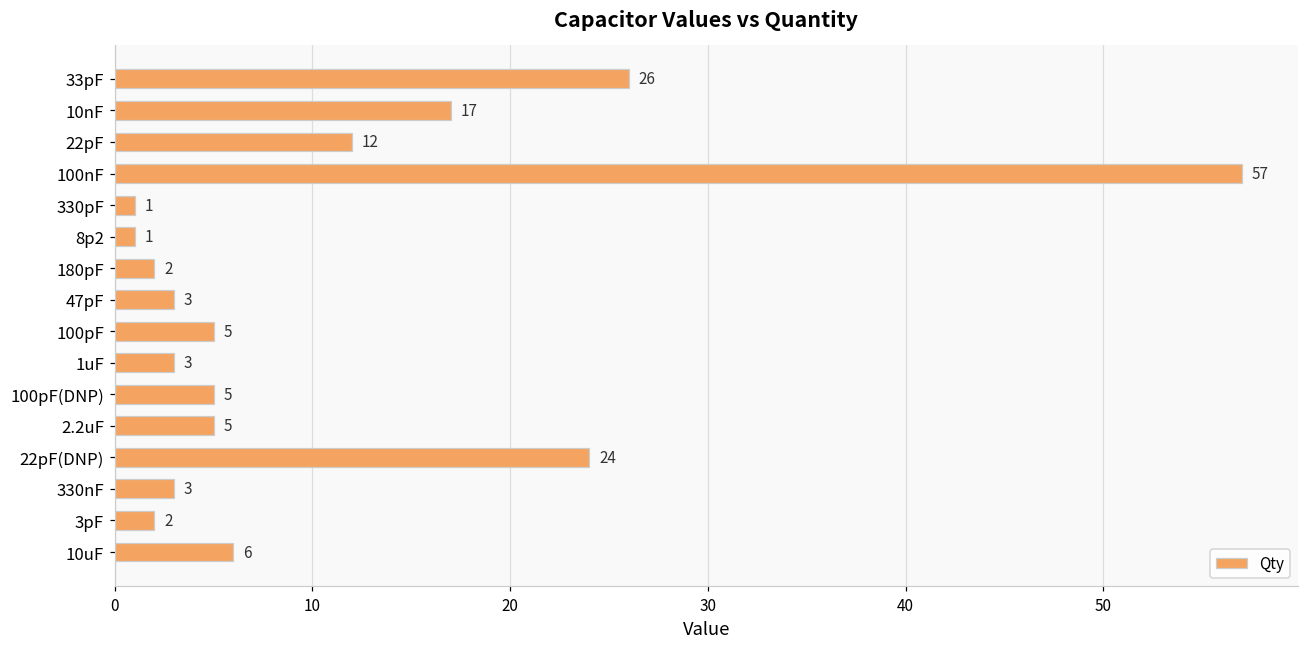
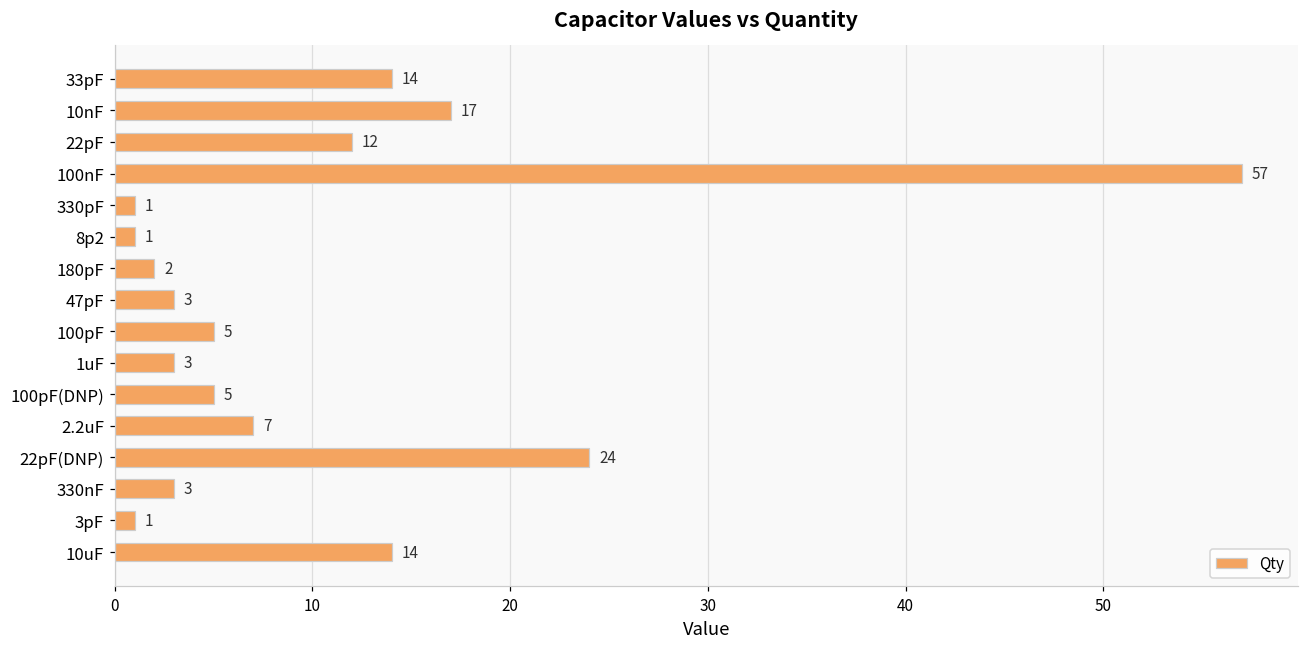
  {
-   "33pF": 26,
+   "33pF": 14,
    "10nF": 17,
    "22pF": 12,
    "100nF": 57,
    "330pF": 1,
    "8p2": 1,
    "180pF": 2,
    "47pF": 3,
    "100pF": 5,
    "1uF": 3,
    "100pF(DNP)": 5,
-   "2.2uF": 5,
+   "2.2uF": 7,
    "22pF(DNP)": 24,
    "330nF": 3,
-   "3pF": 2,
-   "10uF": 6
+   "3pF": 1,
+   "10uF": 14
  }
